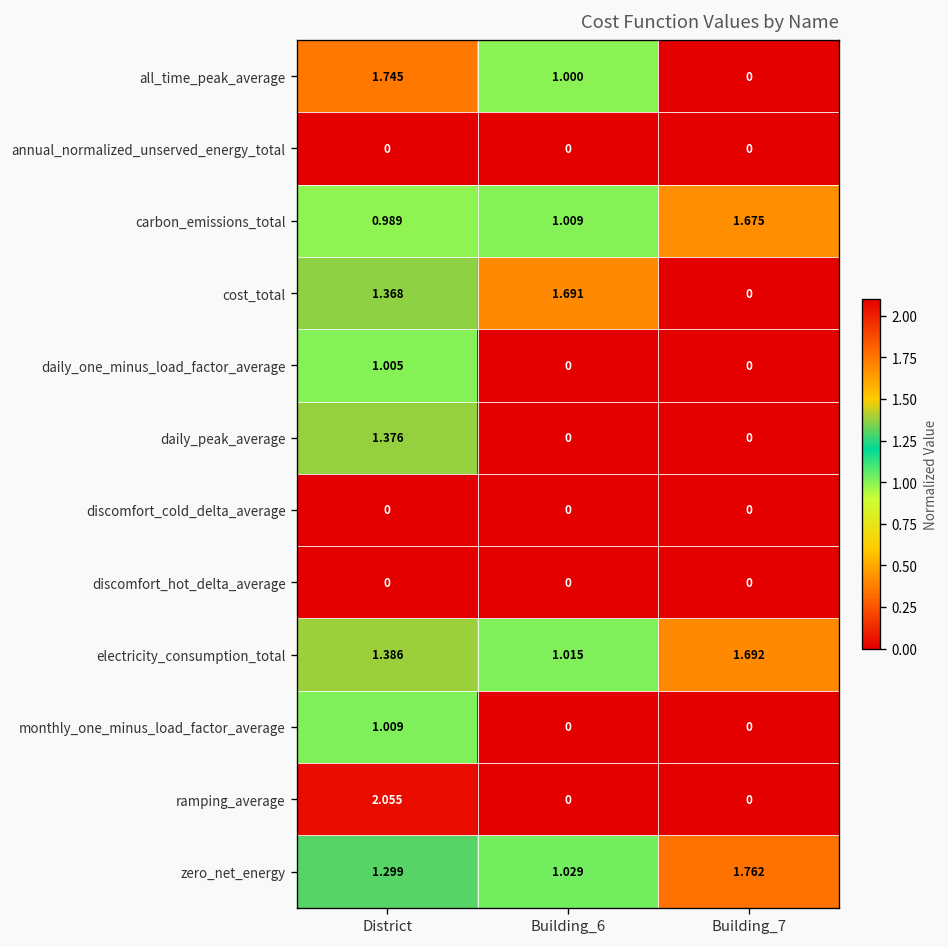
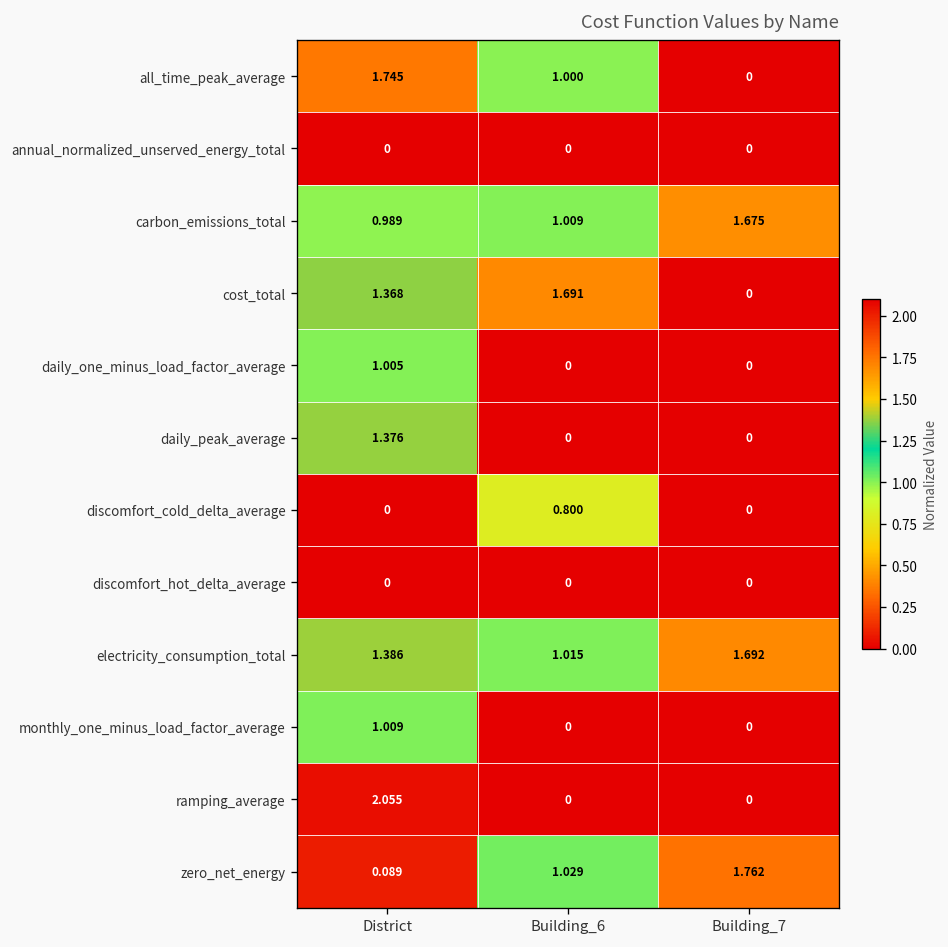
  {
    "all_time_peak_average": {
      "District": 1.745,
      "Building_6": 1.000,
      "Building_7": 0
    },
    "annual_normalized_unserved_energy_total": {
      "District": 0,
      "Building_6": 0,
      "Building_7": 0
    },
    "carbon_emissions_total": {
      "District": 0.989,
      "Building_6": 1.009,
      "Building_7": 1.675
    },
    "cost_total": {
      "District": 1.368,
      "Building_6": 1.691,
      "Building_7": 0
    },
    "daily_one_minus_load_factor_average": {
      "District": 1.005,
      "Building_6": 0,
      "Building_7": 0
    },
    "daily_peak_average": {
      "District": 1.376,
      "Building_6": 0,
      "Building_7": 0
    },
    "discomfort_cold_delta_average": {
      "District": 0,
-     "Building_6": 0,
+     "Building_6": 0.800,
      "Building_7": 0
    },
    "discomfort_hot_delta_average": {
      "District": 0,
      "Building_6": 0,
      "Building_7": 0
    },
    "electricity_consumption_total": {
      "District": 1.386,
      "Building_6": 1.015,
      "Building_7": 1.692
    },
    "monthly_one_minus_load_factor_average": {
      "District": 1.009,
      "Building_6": 0,
      "Building_7": 0
    },
    "ramping_average": {
      "District": 2.055,
      "Building_6": 0,
      "Building_7": 0
    },
    "zero_net_energy": {
-     "District": 1.299,
+     "District": 0.089,
      "Building_6": 1.029,
      "Building_7": 1.762
    }
  }
